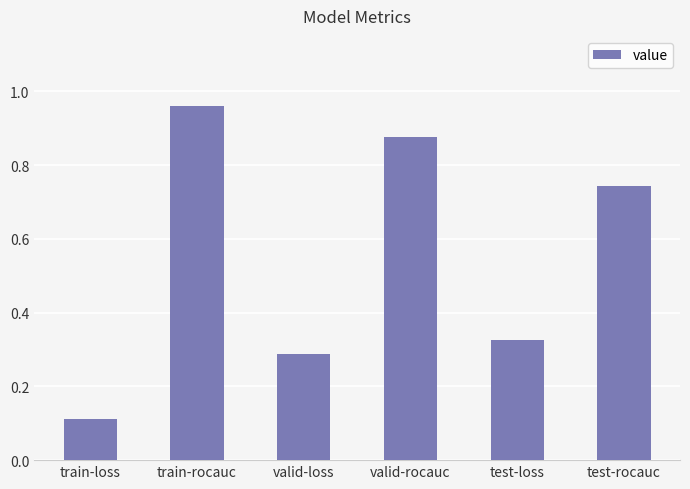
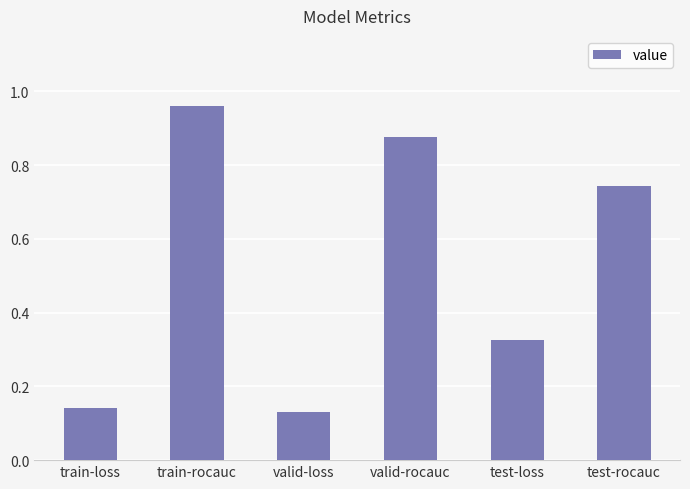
  {
-   "train-loss": 0.11,
+   "train-loss": 0.14,
    "train-rocauc": 0.96,
-   "valid-loss": 0.29,
+   "valid-loss": 0.13,
    "valid-rocauc": 0.88,
    "test-loss": 0.33,
    "test-rocauc": 0.74
  }
